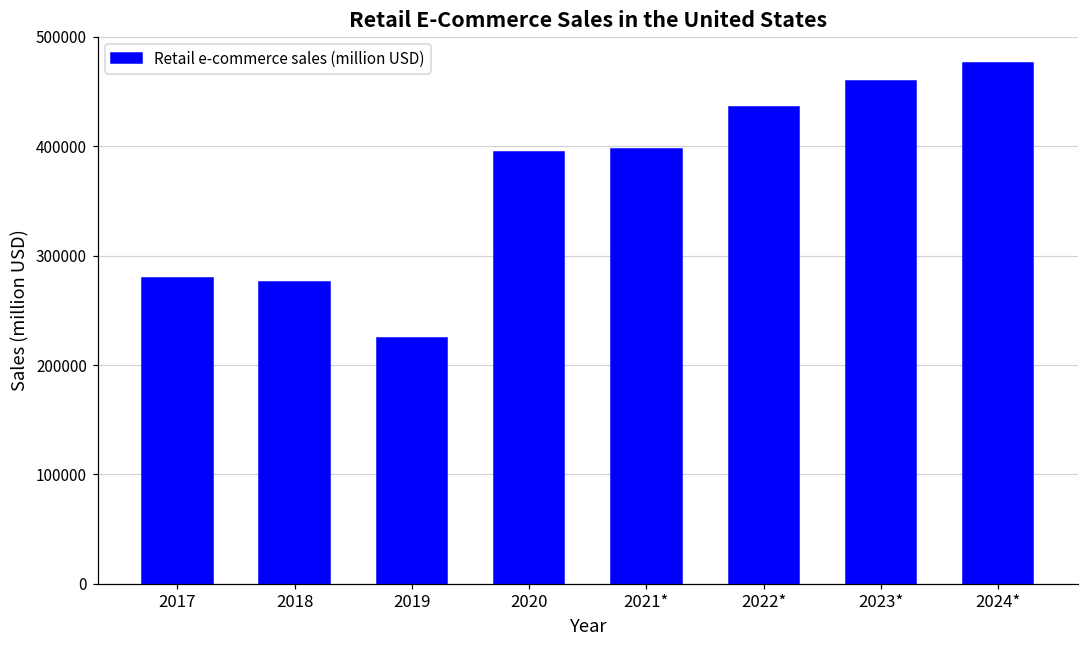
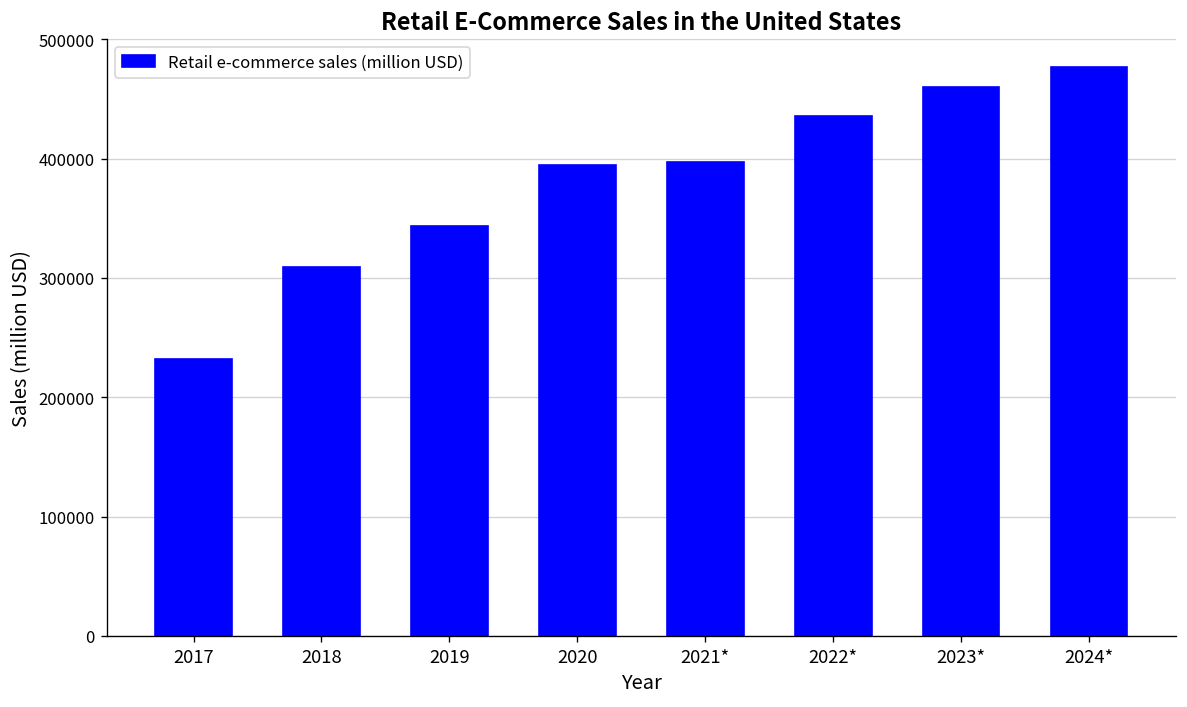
  {
-   "2017": 280000,
-   "2018": 280000,
-   "2019": 220000,
+   "2017": 230000,
+   "2018": 310000,
+   "2019": 340000,
    "2020": 390000,
    "2021*": 400000,
    "2022*": 440000,
    "2023*": 460000,
    "2024*": 480000
  }
